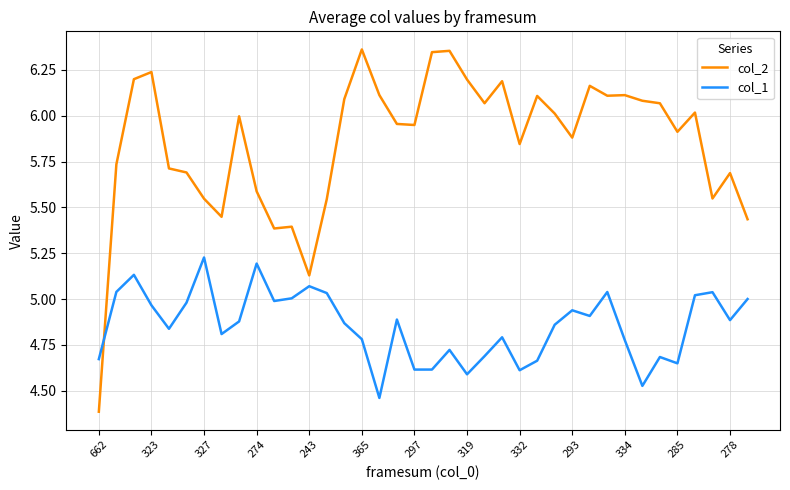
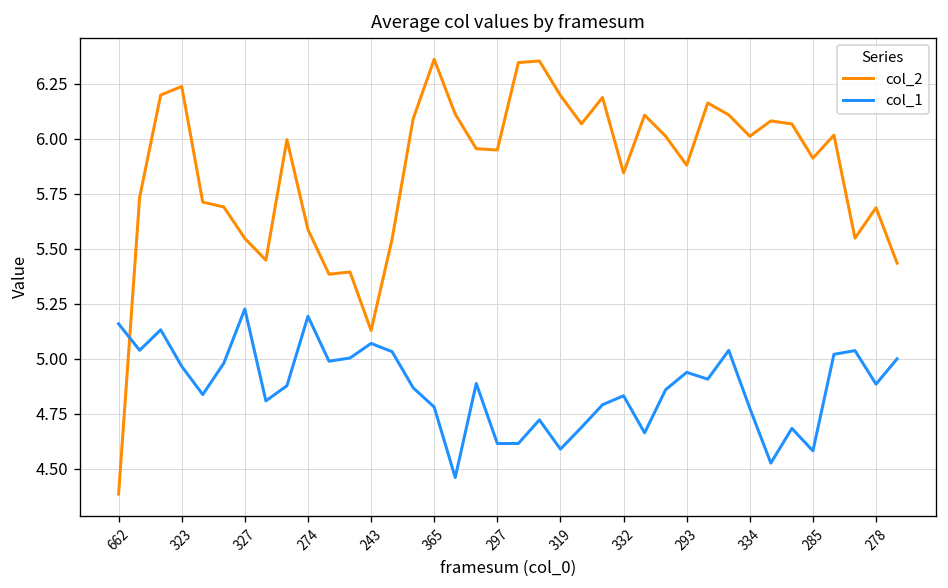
  {
    "col_2": {
      "662": 4.39,
      "323": 6.24,
      "327": 5.55,
      "274": 5.59,
      "243": 5.13,
      "365": 6.36,
      "297": 5.95,
      "319": 6.20,
      "332": 5.85,
      "293": 5.88,
-     "334": 6.11,
+     "334": 6.01,
      "285": 5.91,
      "278": 5.69
    },
    "col_1": {
-     "662": 4.67,
+     "662": 5.16,
      "323": 4.97,
      "327": 5.23,
      "274": 5.19,
      "243": 5.07,
      "365": 4.78,
      "297": 4.62,
      "319": 4.59,
-     "332": 4.61,
+     "332": 4.83,
      "293": 4.94,
      "334": 4.78,
-     "285": 4.65,
+     "285": 4.58,
      "278": 4.88
    }
  }
